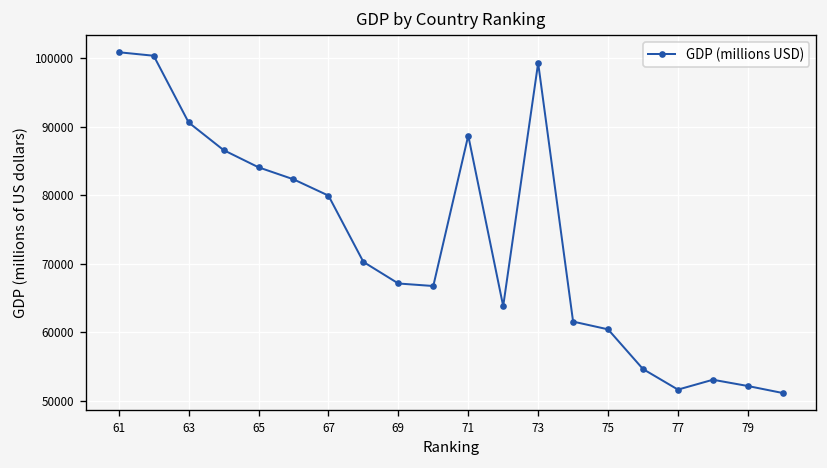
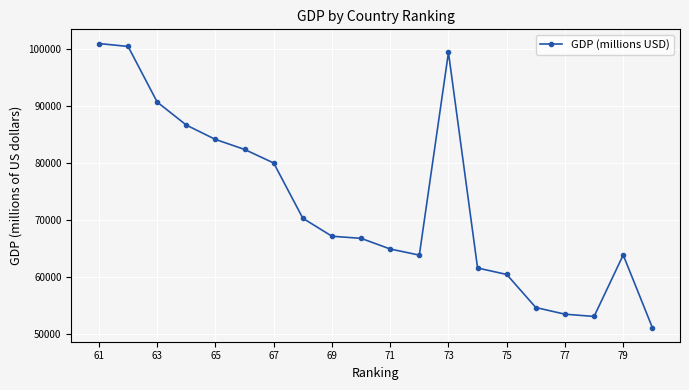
  {
    "61": 101000,
    "63": 91000,
    "65": 84000,
    "67": 80000,
    "69": 67000,
-   "71": 89000,
+   "71": 65000,
    "73": 99000,
    "75": 60000,
-   "77": 52000,
-   "79": 52000
+   "77": 53000,
+   "79": 64000
  }
